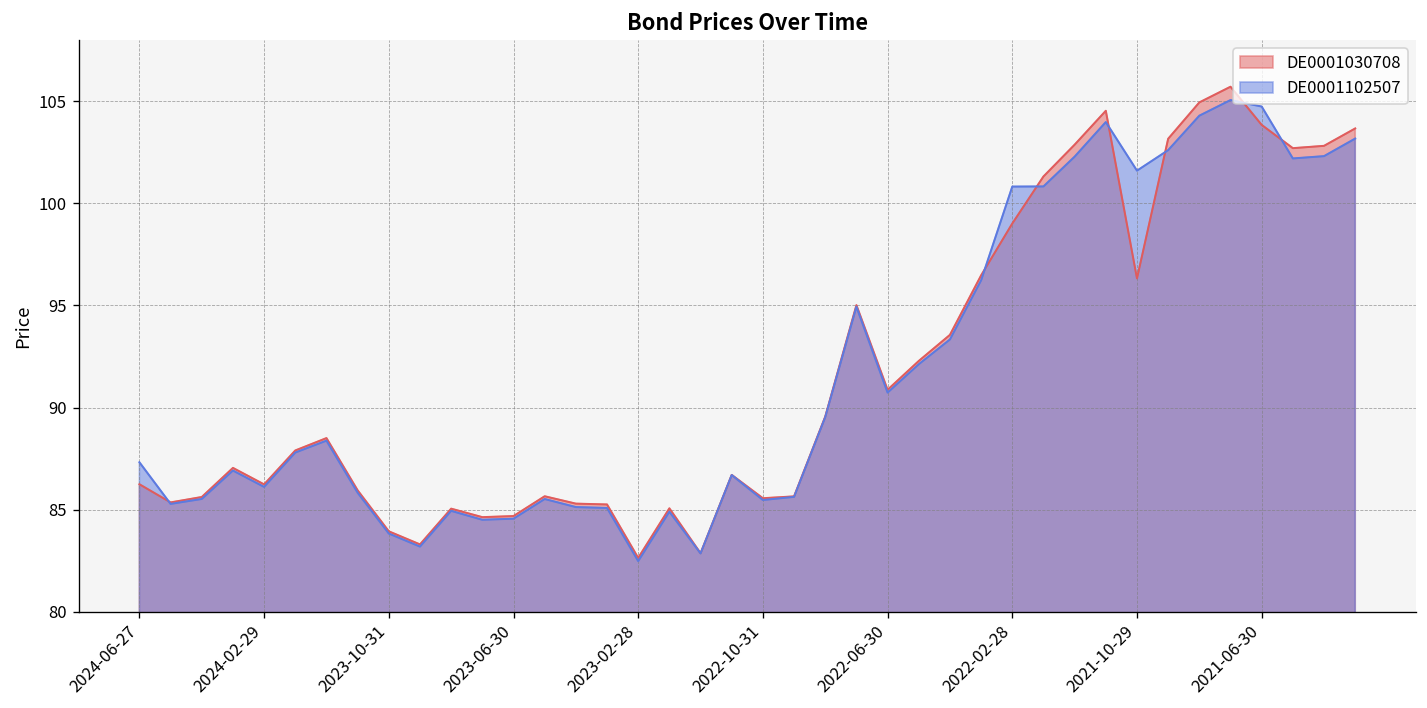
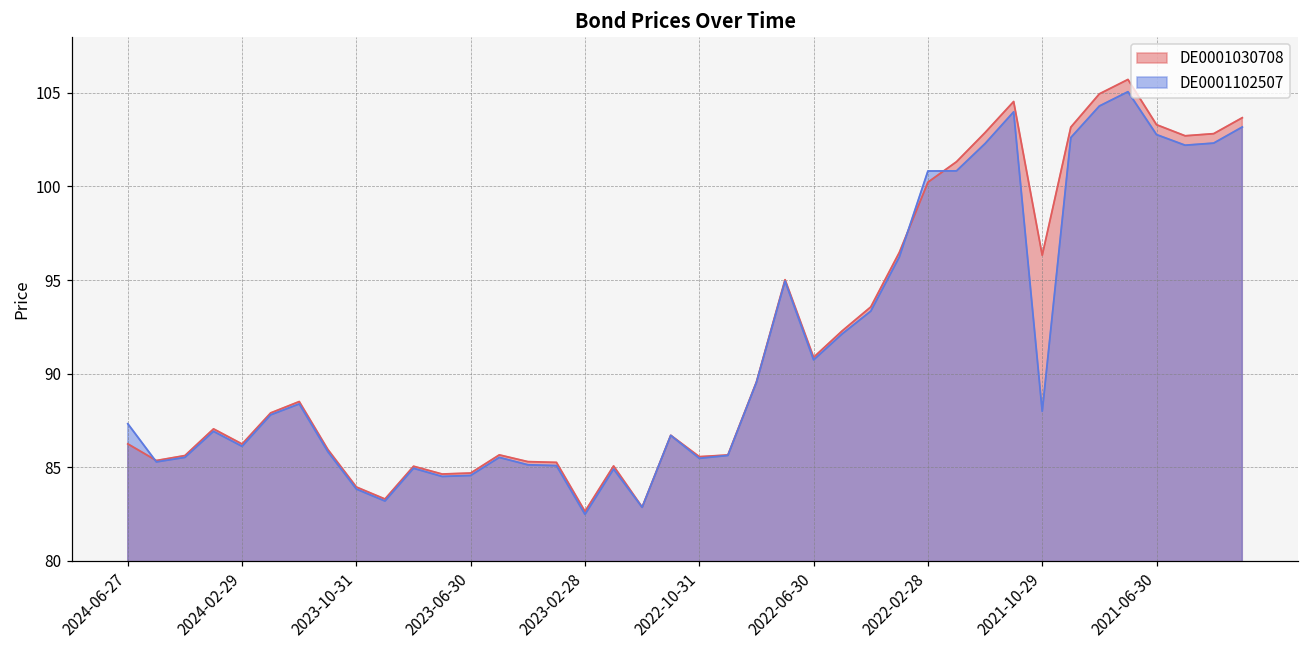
  {
    "DE0001030708": {
      "2024-06-27": 86.2,
      "2023-02-28": 82.6,
-     "2022-02-28": 99.0,
+     "2022-02-28": 100.2,
      "2021-10-29": 96.3,
-     "2021-06-30": 103.8
+     "2021-06-30": 103.3
    },
    "DE0001102507": {
      "2024-06-27": 87.3,
      "2023-02-28": 82.5,
      "2022-02-28": 100.8,
-     "2021-10-29": 101.6,
-     "2021-06-30": 104.7
+     "2021-10-29": 88.0,
+     "2021-06-30": 102.8
    }
  }
